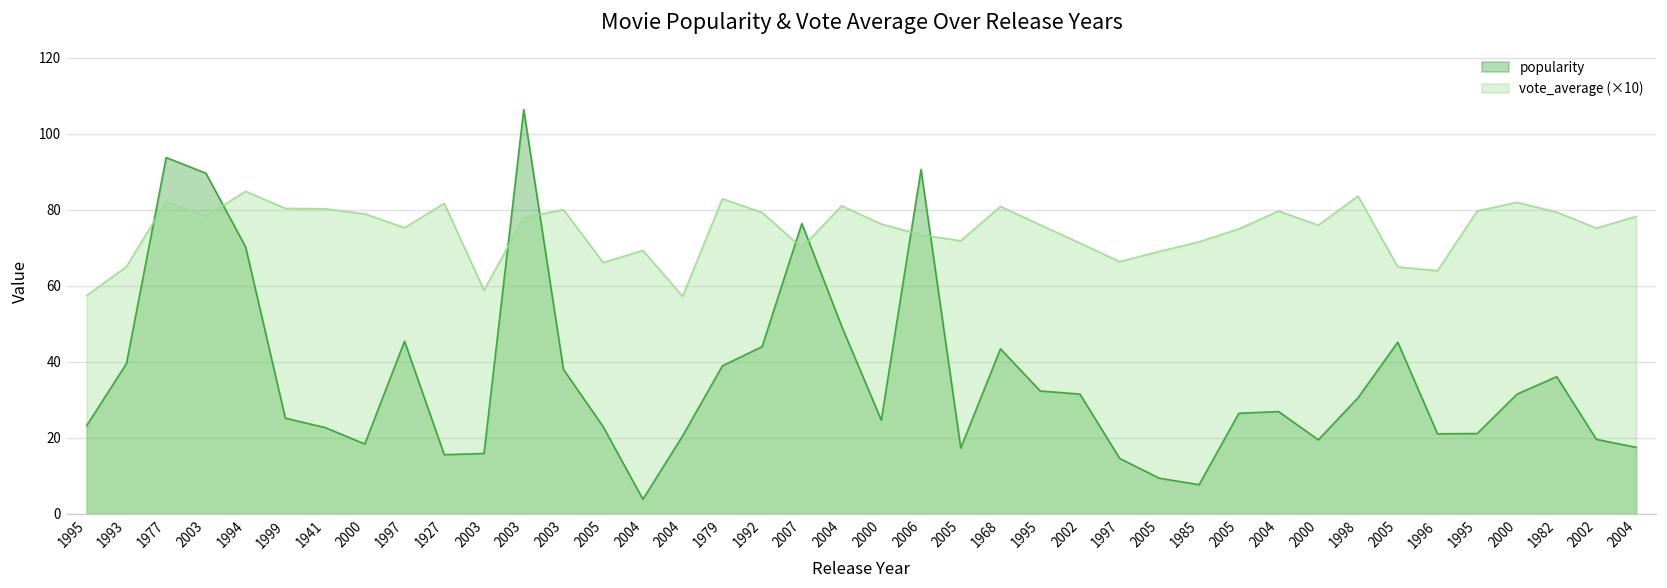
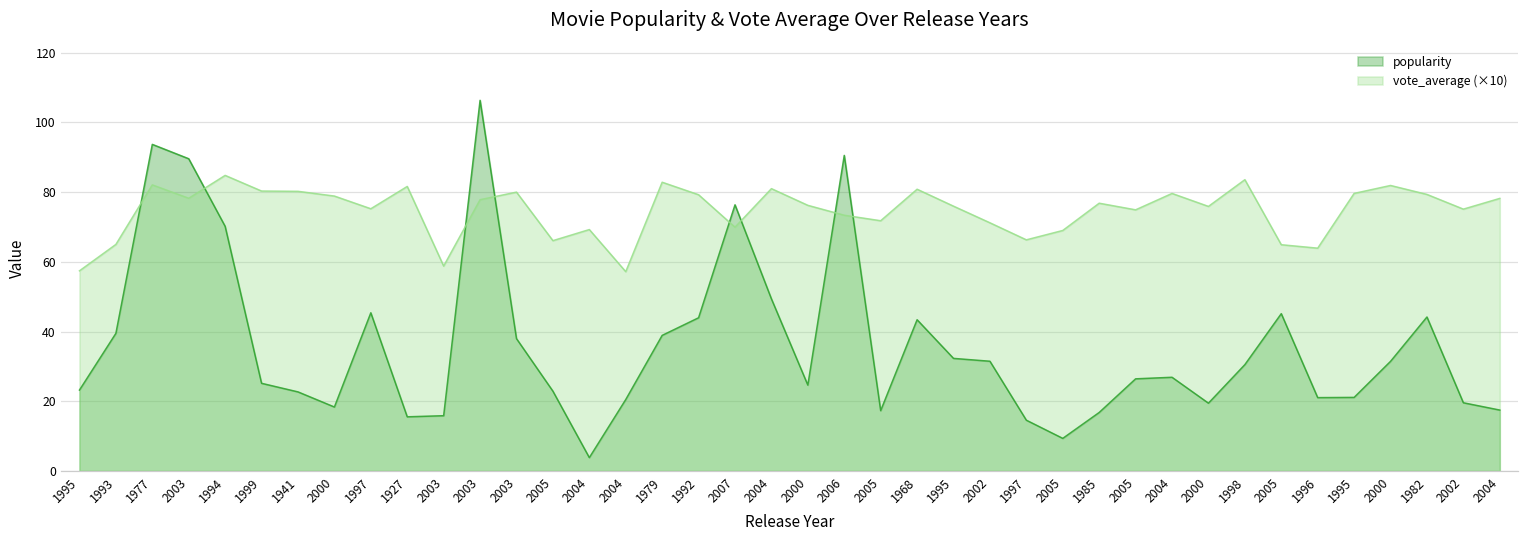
  {
    "popularity": {
      "1993": 39,
      "1977": 94,
      "1994": 70,
      "1999": 25,
      "1941": 23,
      "1927": 16,
      "1979": 39,
      "1992": 44,
      "2007": 76,
      "2006": 91,
      "1968": 43,
-     "1985": 8,
+     "1985": 17,
      "1998": 31,
      "1996": 21,
-     "1982": 36
+     "1982": 44
    },
    "vote_average (×10)": {
      "1993": 65,
      "1977": 82,
      "1994": 85,
      "1999": 80,
      "1941": 80,
      "1927": 82,
      "1979": 83,
      "1992": 79,
      "2007": 70,
      "2006": 73,
      "1968": 81,
-     "1985": 72,
+     "1985": 77,
      "1998": 84,
      "1996": 64,
      "1982": 79
    }
  }
